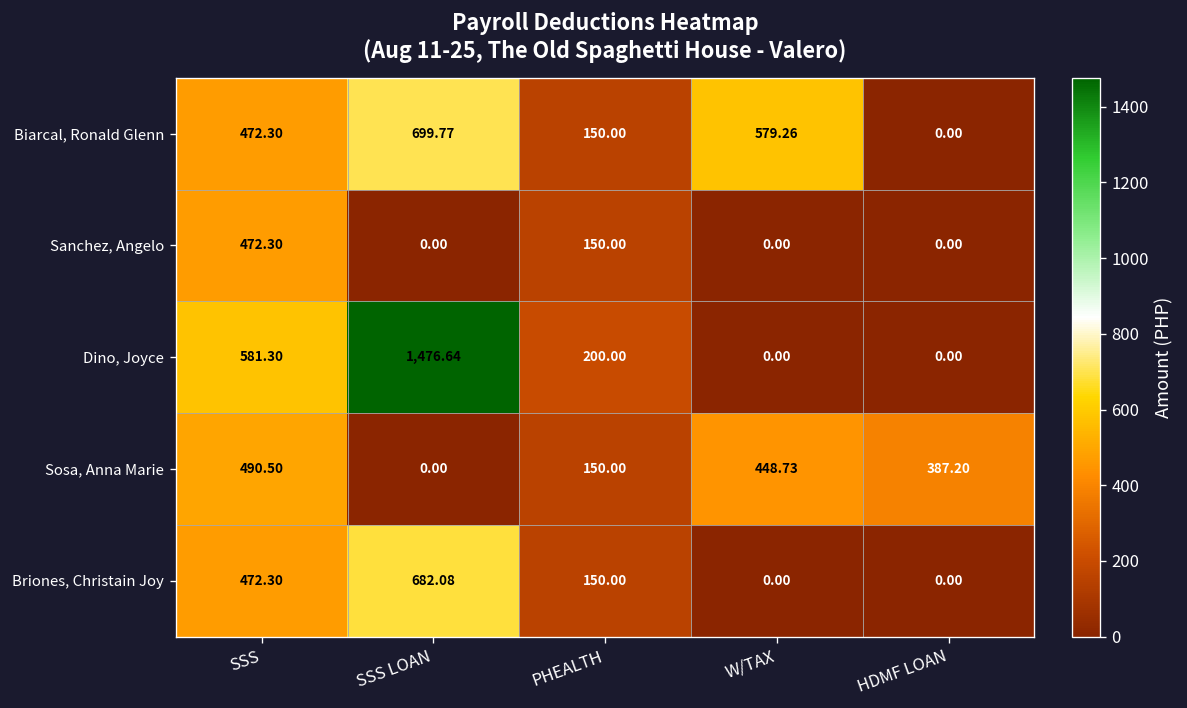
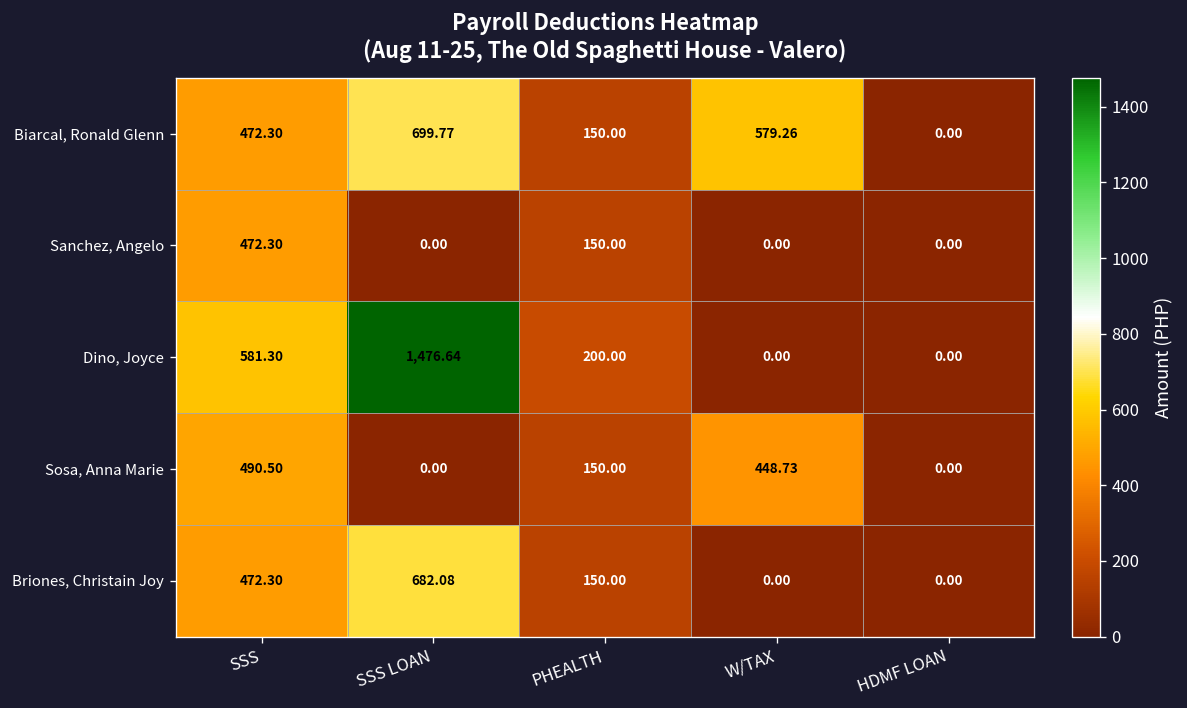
  {
    "Biarcal, Ronald Glenn": {
      "SSS": "472.30",
      "SSS LOAN": "699.77",
      "PHEALTH": "150.00",
      "W/TAX": "579.26",
      "HDMF LOAN": "0.00"
    },
    "Sanchez, Angelo": {
      "SSS": "472.30",
      "SSS LOAN": "0.00",
      "PHEALTH": "150.00",
      "W/TAX": "0.00",
      "HDMF LOAN": "0.00"
    },
    "Dino, Joyce": {
      "SSS": "581.30",
      "SSS LOAN": "1,476.64",
      "PHEALTH": "200.00",
      "W/TAX": "0.00",
      "HDMF LOAN": "0.00"
    },
    "Sosa, Anna Marie": {
      "SSS": "490.50",
      "SSS LOAN": "0.00",
      "PHEALTH": "150.00",
      "W/TAX": "448.73",
-     "HDMF LOAN": "387.20"
+     "HDMF LOAN": "0.00"
    },
    "Briones, Christain Joy": {
      "SSS": "472.30",
      "SSS LOAN": "682.08",
      "PHEALTH": "150.00",
      "W/TAX": "0.00",
      "HDMF LOAN": "0.00"
    }
  }
